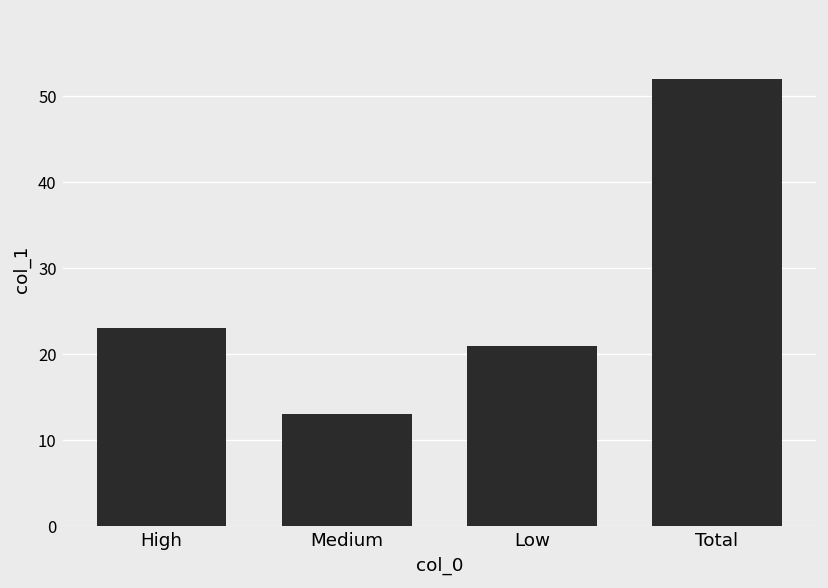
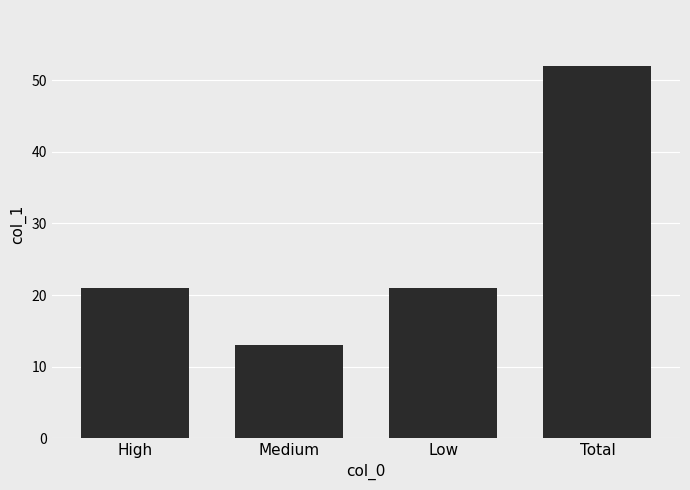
  {
-   "High": 23,
+   "High": 21,
    "Medium": 13,
    "Low": 21,
    "Total": 52
  }
